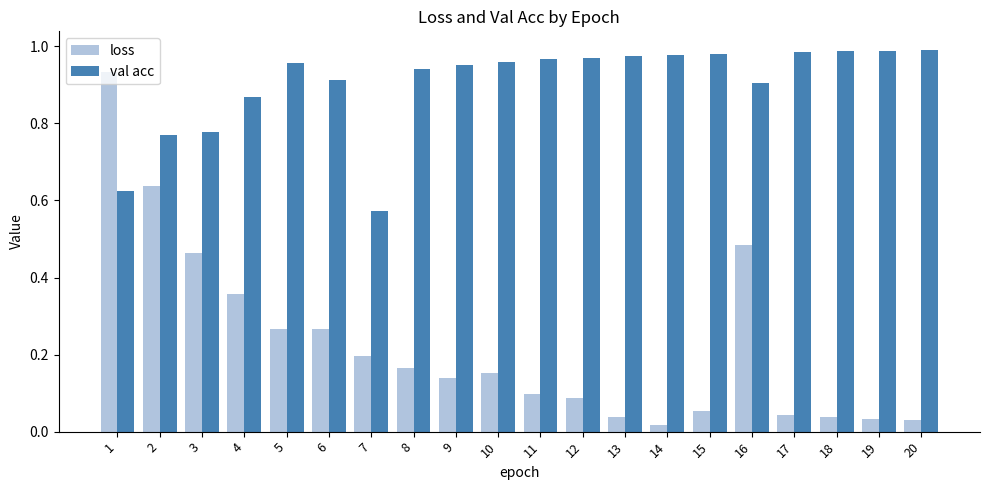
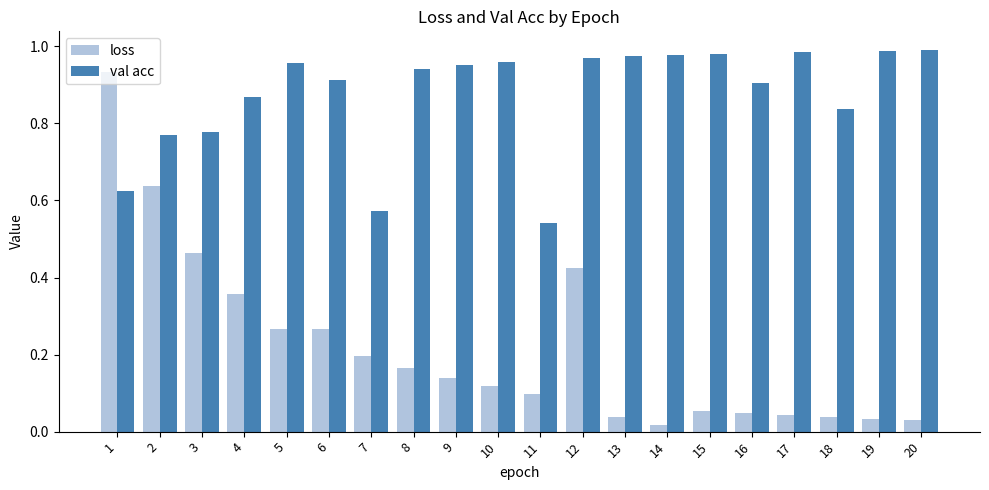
  {
    "loss": {
      "2": 0.64,
      "3": 0.46,
      "4": 0.36,
      "5": 0.27,
      "6": 0.27,
      "7": 0.20,
      "8": 0.17,
      "9": 0.14,
-     "10": 0.15,
+     "10": 0.12,
      "11": 0.10,
-     "12": 0.09,
+     "12": 0.42,
      "13": 0.04,
      "14": 0.02,
      "15": 0.05,
-     "16": 0.48,
+     "16": 0.05,
      "17": 0.04,
      "18": 0.04,
      "19": 0.03,
      "20": 0.03
    },
    "val acc": {
      "1": 0.62,
      "2": 0.77,
      "3": 0.78,
      "4": 0.87,
      "5": 0.96,
      "6": 0.91,
      "7": 0.57,
      "8": 0.94,
      "9": 0.95,
      "10": 0.96,
-     "11": 0.97,
+     "11": 0.54,
      "12": 0.97,
      "13": 0.97,
      "14": 0.98,
      "15": 0.98,
      "16": 0.90,
      "17": 0.98,
-     "18": 0.99,
+     "18": 0.84,
      "19": 0.99,
      "20": 0.99
    }
  }
